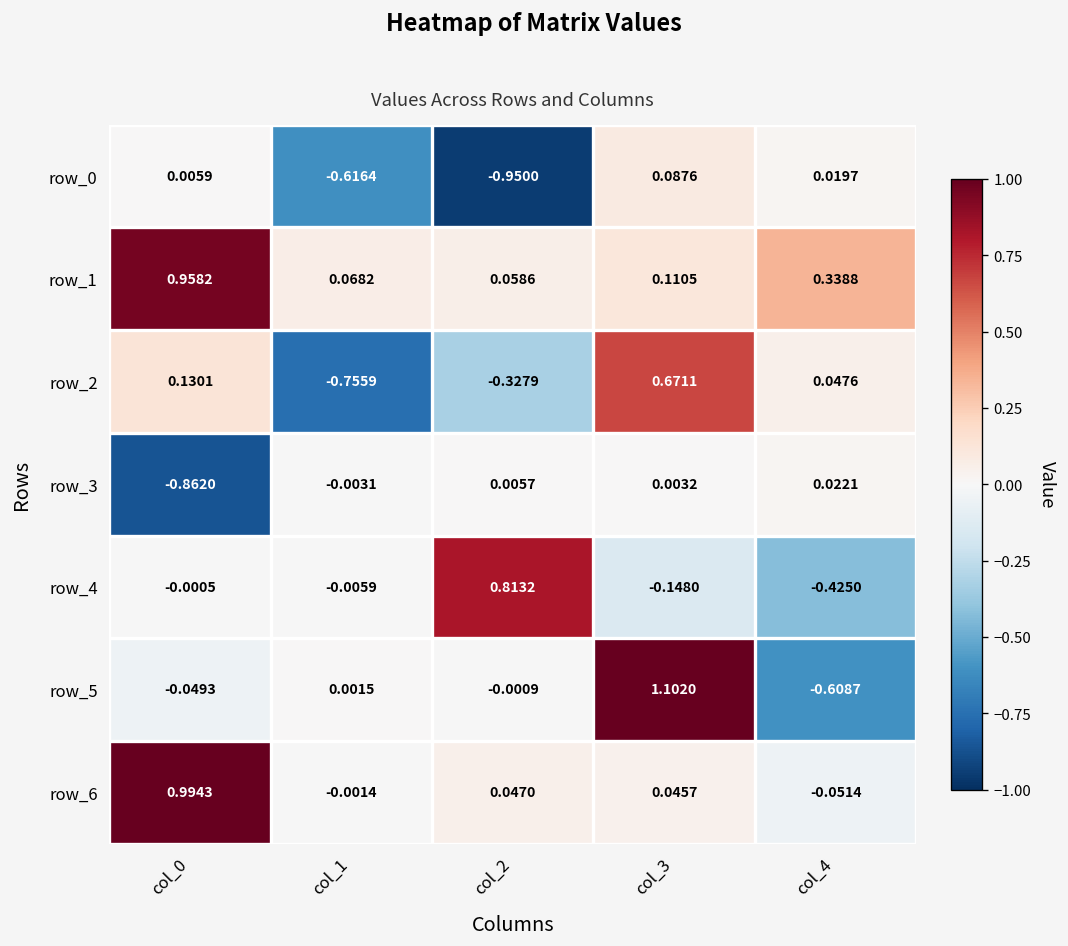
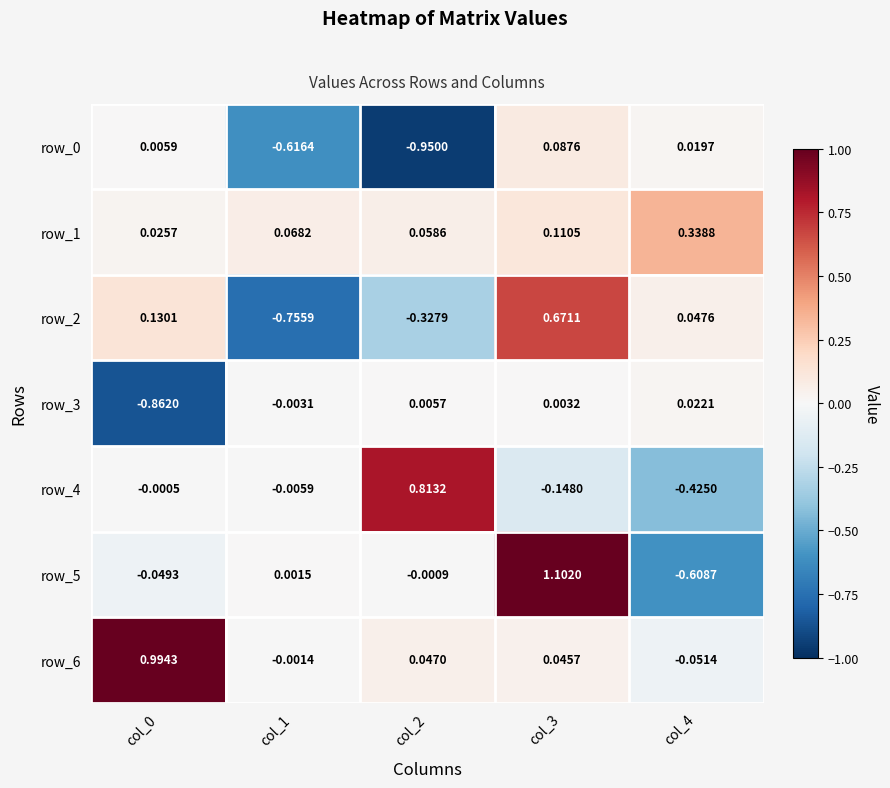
  {
    "row_0": {
      "col_0": 0.0059,
      "col_1": -0.6164,
      "col_2": -0.9500,
      "col_3": 0.0876,
      "col_4": 0.0197
    },
    "row_1": {
-     "col_0": 0.9582,
+     "col_0": 0.0257,
      "col_1": 0.0682,
      "col_2": 0.0586,
      "col_3": 0.1105,
      "col_4": 0.3388
    },
    "row_2": {
      "col_0": 0.1301,
      "col_1": -0.7559,
      "col_2": -0.3279,
      "col_3": 0.6711,
      "col_4": 0.0476
    },
    "row_3": {
      "col_0": -0.8620,
      "col_1": -0.0031,
      "col_2": 0.0057,
      "col_3": 0.0032,
      "col_4": 0.0221
    },
    "row_4": {
      "col_0": -0.0005,
      "col_1": -0.0059,
      "col_2": 0.8132,
      "col_3": -0.1480,
      "col_4": -0.4250
    },
    "row_5": {
      "col_0": -0.0493,
      "col_1": 0.0015,
      "col_2": -0.0009,
      "col_3": 1.1020,
      "col_4": -0.6087
    },
    "row_6": {
      "col_0": 0.9943,
      "col_1": -0.0014,
      "col_2": 0.0470,
      "col_3": 0.0457,
      "col_4": -0.0514
    }
  }
